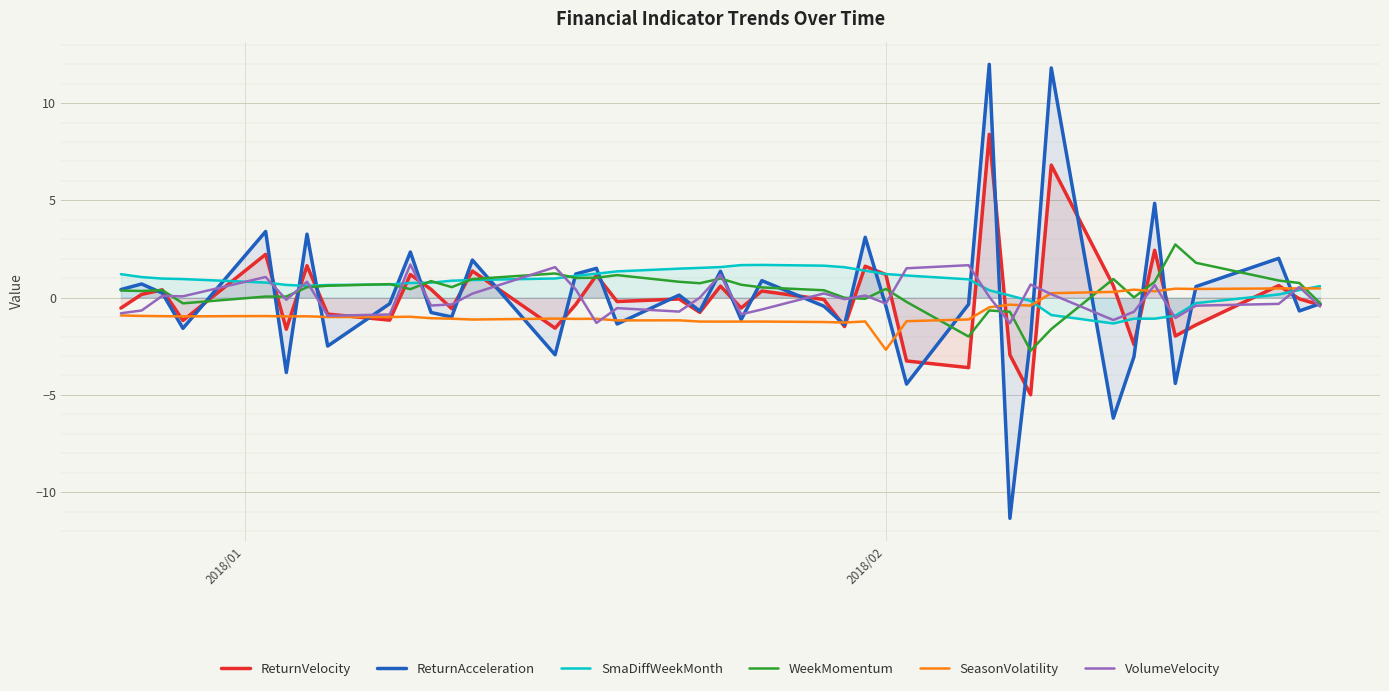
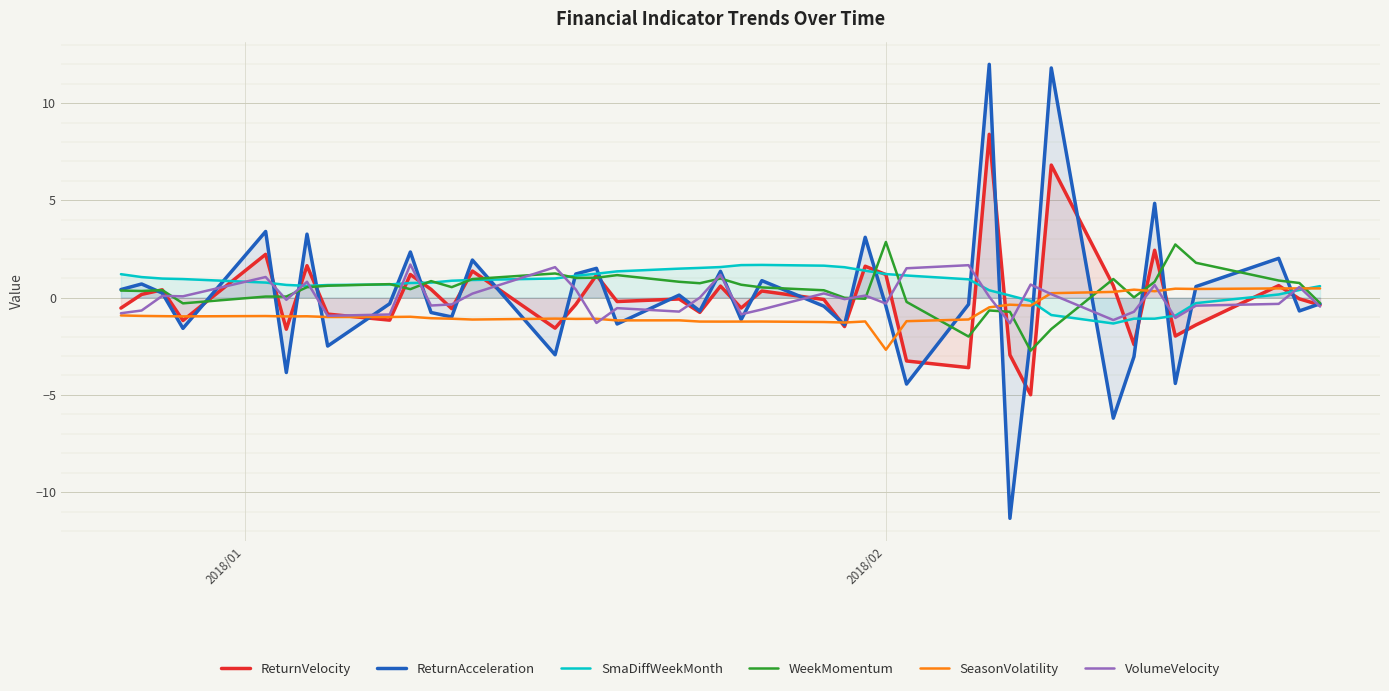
  {
    "WeekMomentum": {
-     "2018/02": 0.4
+     "2018/02": 2.9
    },
    "SeasonVolatility": {
      "2018/02": -2.7
    }
  }
